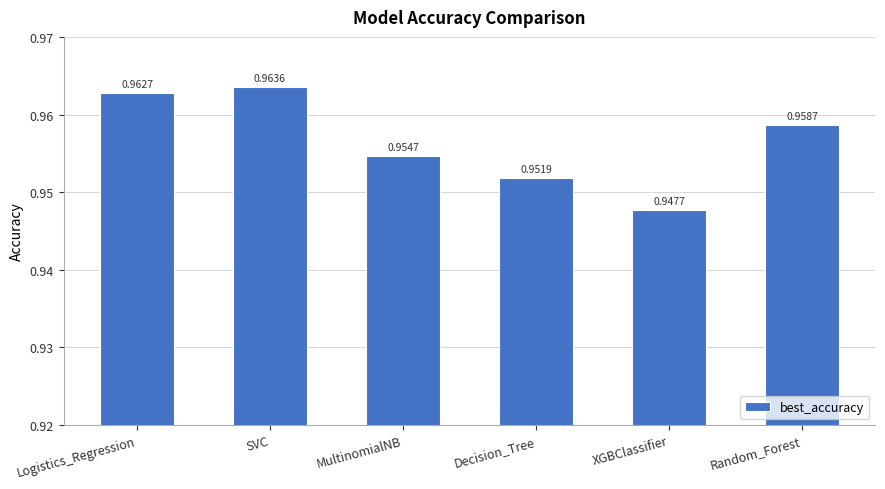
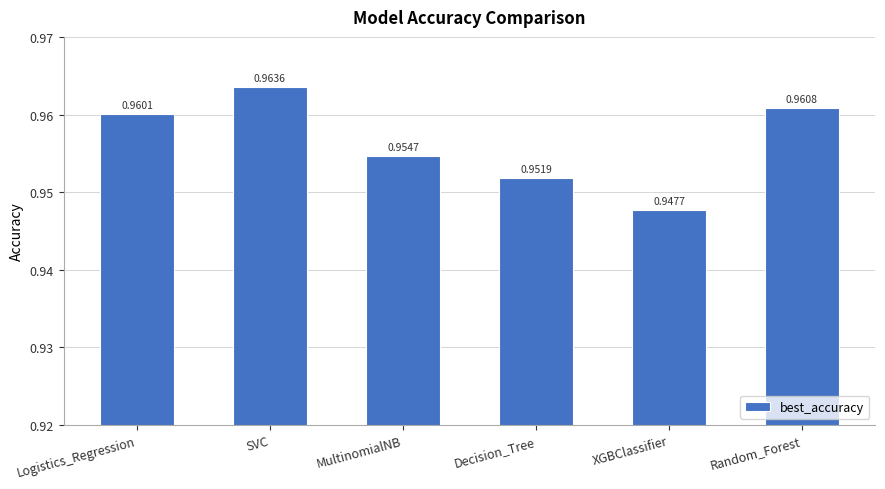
  {
-   "Logistics_Regression": 0.9627,
+   "Logistics_Regression": 0.9601,
    "SVC": 0.9636,
    "MultinomialNB": 0.9547,
    "Decision_Tree": 0.9519,
    "XGBClassifier": 0.9477,
-   "Random_Forest": 0.9587
+   "Random_Forest": 0.9608
  }
